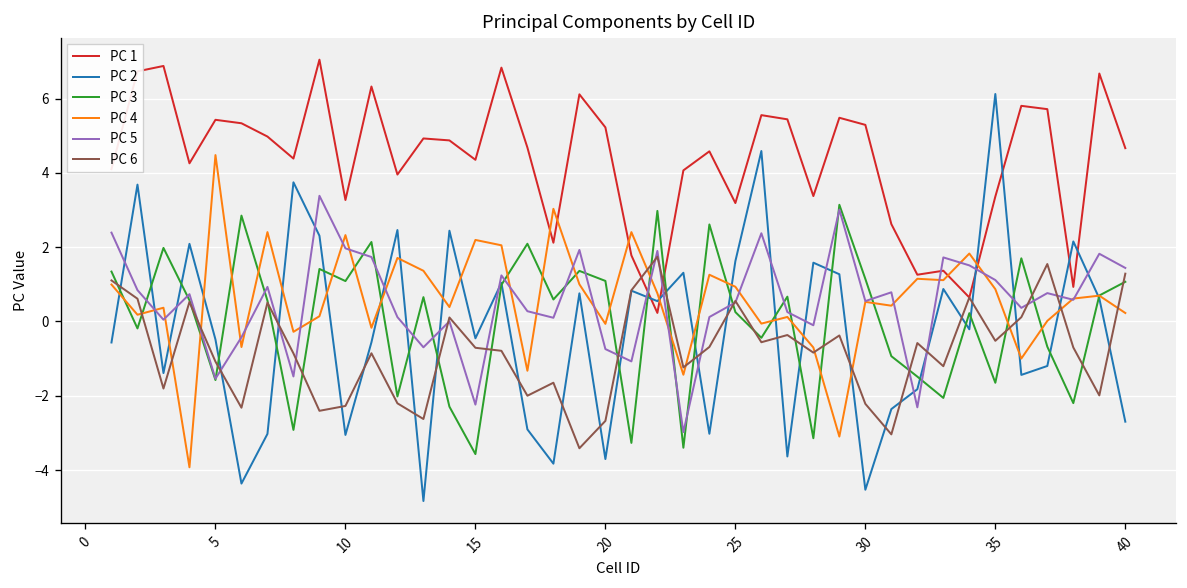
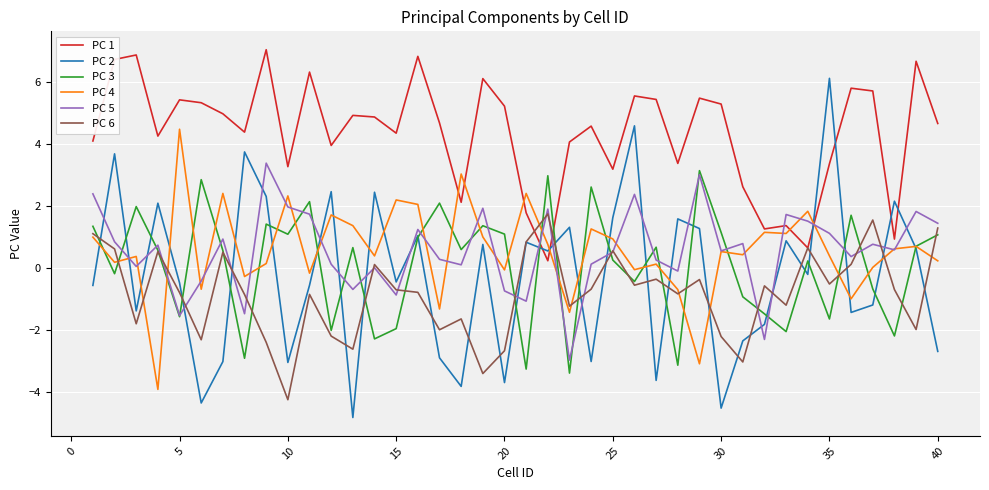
  {
    "PC 1": {
      "5": 5.4,
      "10": 3.3,
      "15": 4.4,
      "20": 5.2,
      "25": 3.2,
      "30": 5.3,
      "35": 3.4,
      "40": 4.7
    },
    "PC 2": {
      "5": -0.5,
      "10": -3.1,
      "15": -0.5,
      "20": -3.7,
      "25": 1.6,
      "30": -4.5,
      "35": 6.1,
      "40": -2.7
    },
    "PC 3": {
      "10": 1.1,
-     "15": -3.6,
+     "15": -2.0,
      "20": 1.1,
      "25": 0.3,
      "30": 1.1,
      "35": -1.6,
      "40": 1.1
    },
    "PC 4": {
      "5": 4.5,
      "10": 2.3,
      "15": 2.2,
      "20": -0.1,
      "25": 0.9,
-     "35": 0.9,
+     "35": 0.4,
      "40": 0.2
    },
    "PC 5": {
      "10": 2.0,
-     "15": -2.2,
+     "15": -0.9,
      "20": -0.7,
      "35": 1.1,
      "40": 1.4
    },
    "PC 6": {
-     "5": -1.1,
-     "10": -2.3,
+     "5": -0.8,
+     "10": -4.3,
      "15": -0.7,
      "20": -2.7,
      "30": -2.2,
      "35": -0.5,
      "40": 1.3
    }
  }
